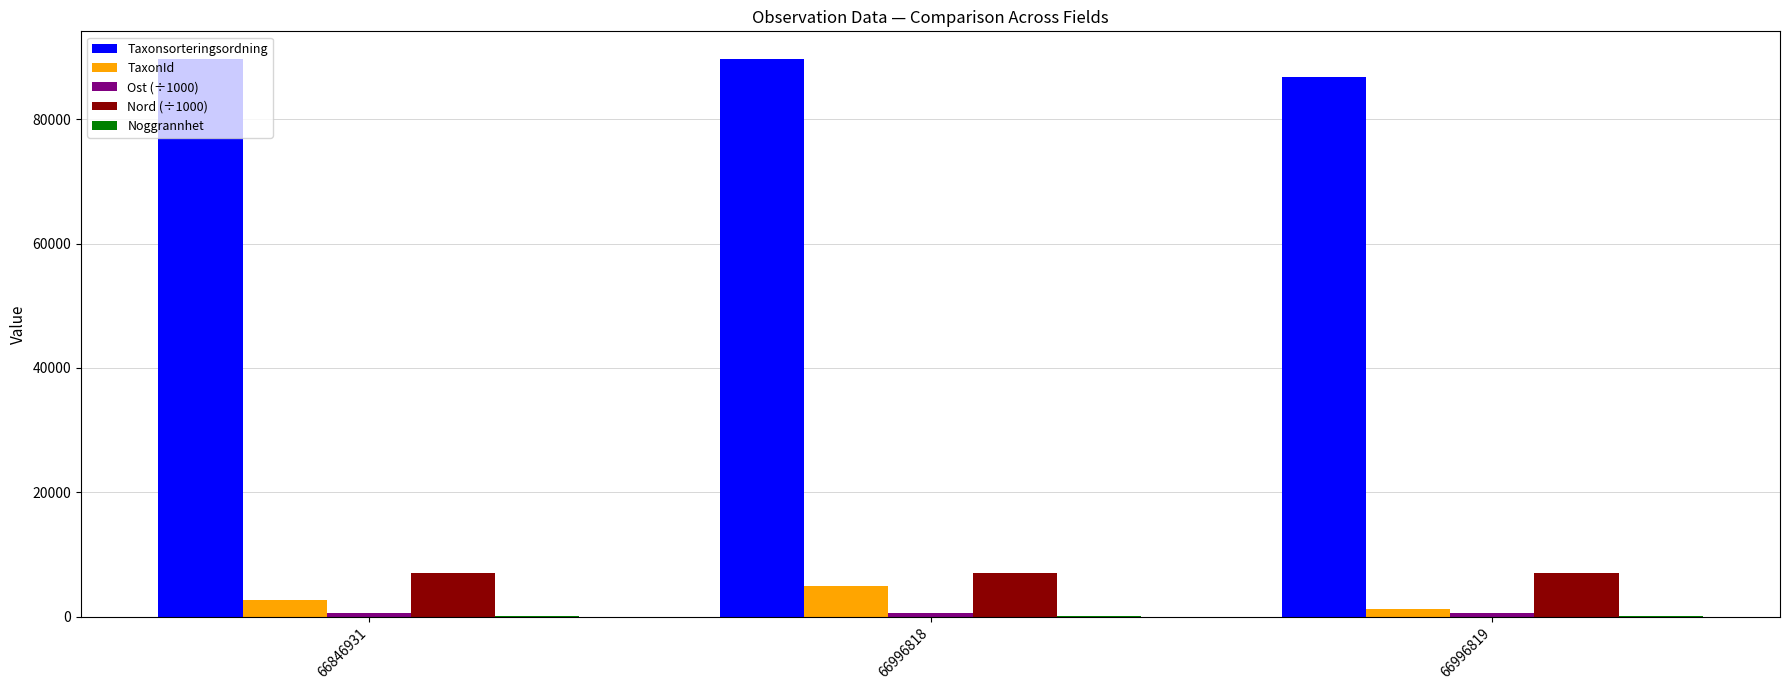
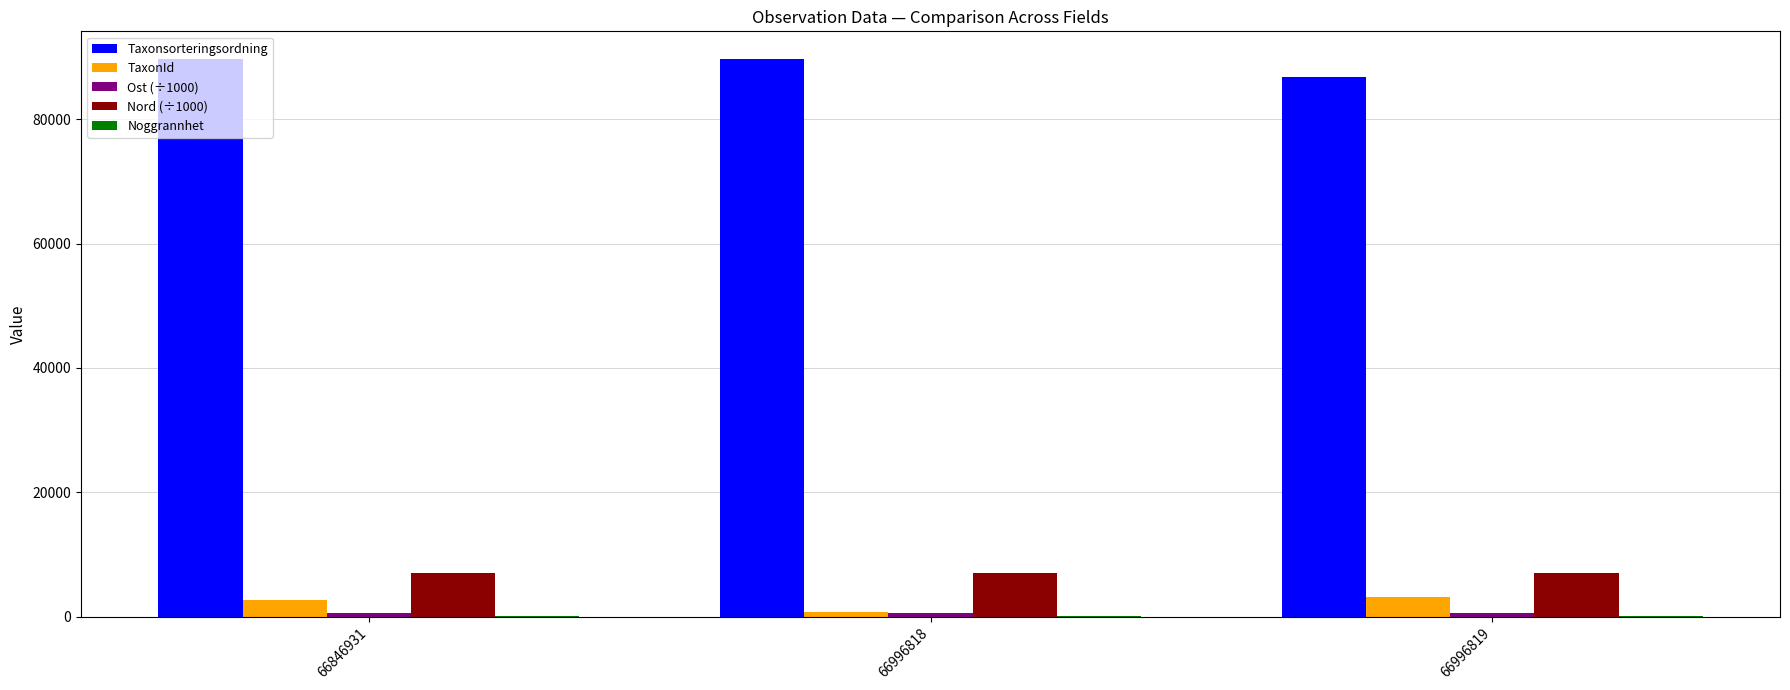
  {
    "Taxonsorteringsordning": {
      "66996818": 90000,
      "66996819": 87000
    },
    "TaxonId": {
      "66846931": 3000,
-     "66996818": 5000,
-     "66996819": 1000
+     "66996818": 1000,
+     "66996819": 3000
    },
    "Ost (÷1000)": {
      "66846931": 1000,
      "66996818": 1000,
      "66996819": 1000
    },
    "Nord (÷1000)": {
      "66846931": 7000,
      "66996818": 7000,
      "66996819": 7000
    }
  }
